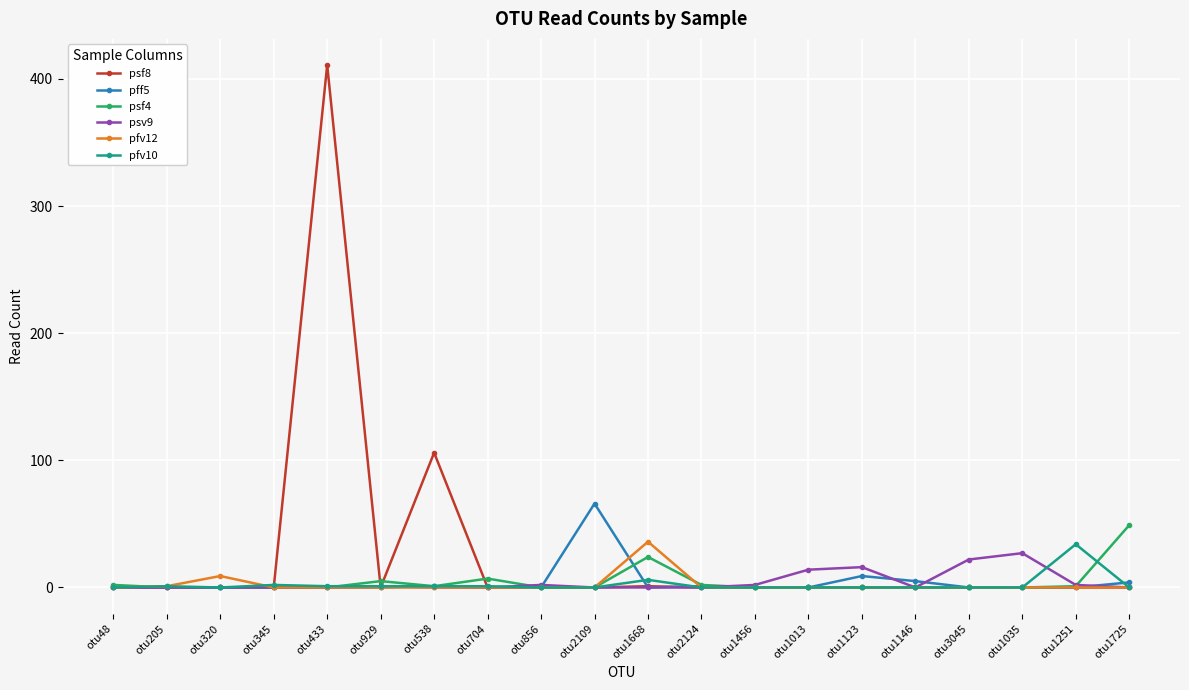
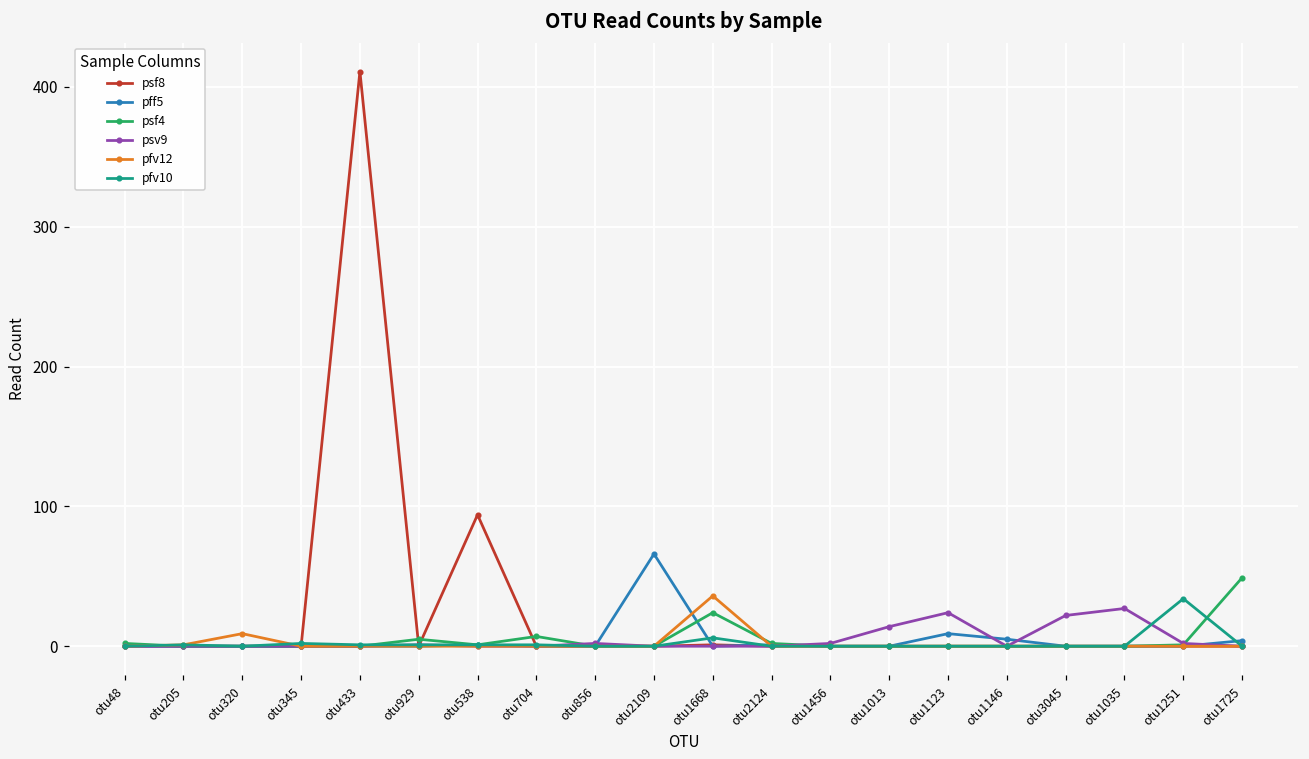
  {
    "psf8": {
      "otu433": 411,
-     "otu538": 106
+     "otu538": 94
    },
    "pff5": {
      "otu2109": 66,
      "otu1123": 9,
      "otu1146": 5,
      "otu1725": 4
    },
    "psv9": {
      "otu856": 2,
      "otu1456": 2,
      "otu1013": 14,
-     "otu1123": 16,
+     "otu1123": 24,
      "otu3045": 22,
      "otu1035": 27
    },
    "pfv12": {
      "otu320": 9,
      "otu1668": 36
    }
  }
